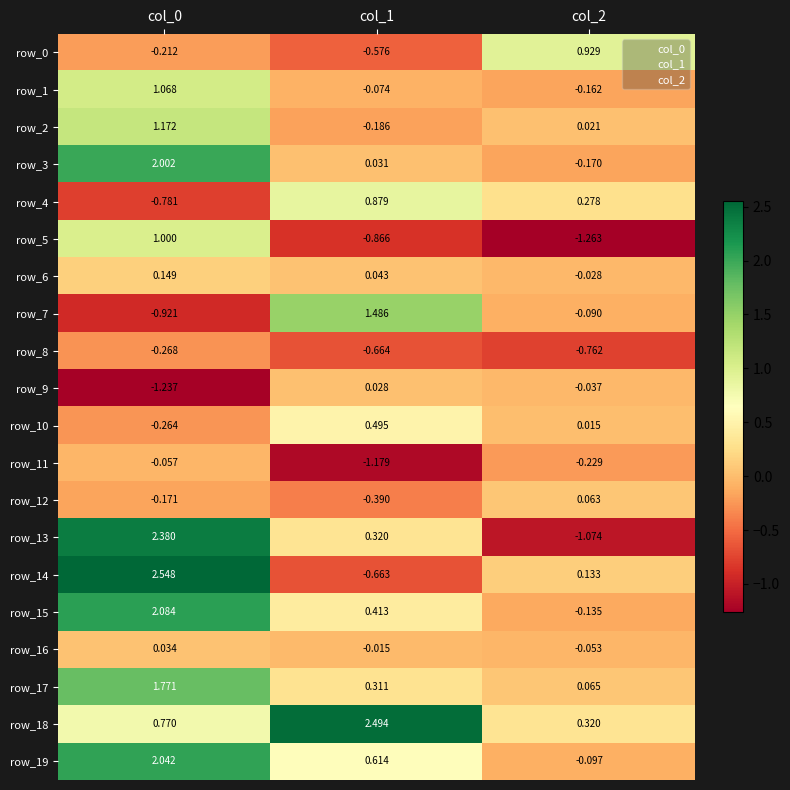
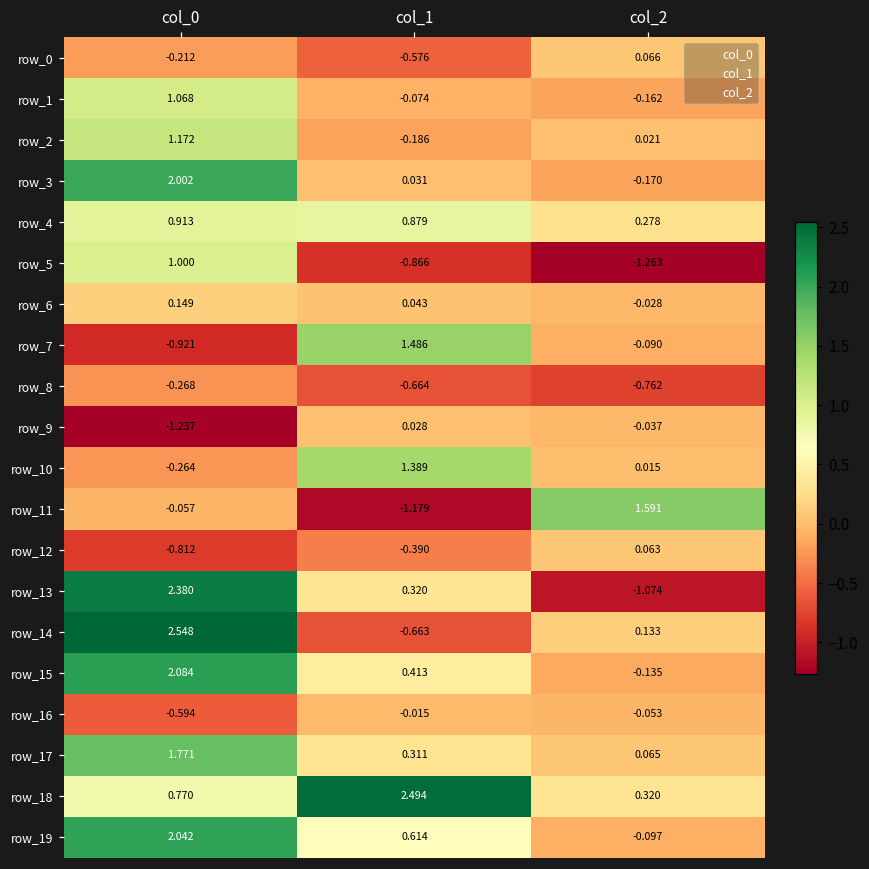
  {
    "row_0": {
      "col_0": -0.212,
      "col_1": -0.576,
-     "col_2": 0.929
+     "col_2": 0.066
    },
    "row_1": {
      "col_0": 1.068,
      "col_1": -0.074,
      "col_2": -0.162
    },
    "row_2": {
      "col_0": 1.172,
      "col_1": -0.186,
      "col_2": 0.021
    },
    "row_3": {
      "col_0": 2.002,
      "col_1": 0.031,
      "col_2": -0.170
    },
    "row_4": {
-     "col_0": -0.781,
+     "col_0": 0.913,
      "col_1": 0.879,
      "col_2": 0.278
    },
    "row_5": {
      "col_0": 1.000,
      "col_1": -0.866,
      "col_2": -1.263
    },
    "row_6": {
      "col_0": 0.149,
      "col_1": 0.043,
      "col_2": -0.028
    },
    "row_7": {
      "col_0": -0.921,
      "col_1": 1.486,
      "col_2": -0.090
    },
    "row_8": {
      "col_0": -0.268,
      "col_1": -0.664,
      "col_2": -0.762
    },
    "row_9": {
      "col_0": -1.237,
      "col_1": 0.028,
      "col_2": -0.037
    },
    "row_10": {
      "col_0": -0.264,
-     "col_1": 0.495,
+     "col_1": 1.389,
      "col_2": 0.015
    },
    "row_11": {
      "col_0": -0.057,
      "col_1": -1.179,
-     "col_2": -0.229
+     "col_2": 1.591
    },
    "row_12": {
-     "col_0": -0.171,
+     "col_0": -0.812,
      "col_1": -0.390,
      "col_2": 0.063
    },
    "row_13": {
      "col_0": 2.380,
      "col_1": 0.320,
      "col_2": -1.074
    },
    "row_14": {
      "col_0": 2.548,
      "col_1": -0.663,
      "col_2": 0.133
    },
    "row_15": {
      "col_0": 2.084,
      "col_1": 0.413,
      "col_2": -0.135
    },
    "row_16": {
-     "col_0": 0.034,
+     "col_0": -0.594,
      "col_1": -0.015,
      "col_2": -0.053
    },
    "row_17": {
      "col_0": 1.771,
      "col_1": 0.311,
      "col_2": 0.065
    },
    "row_18": {
      "col_0": 0.770,
      "col_1": 2.494,
      "col_2": 0.320
    },
    "row_19": {
      "col_0": 2.042,
      "col_1": 0.614,
      "col_2": -0.097
    }
  }
